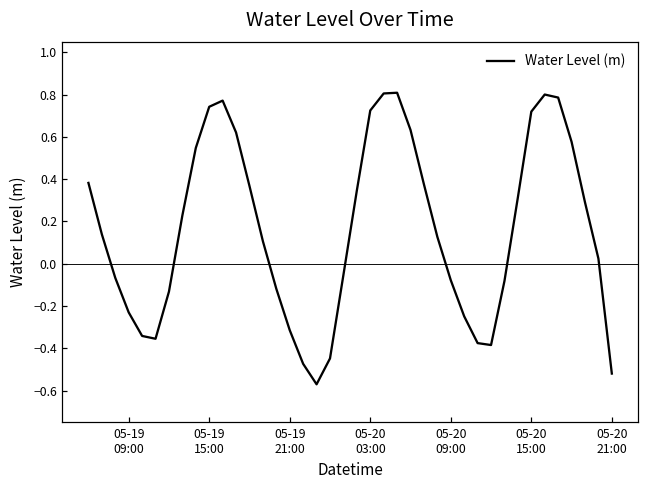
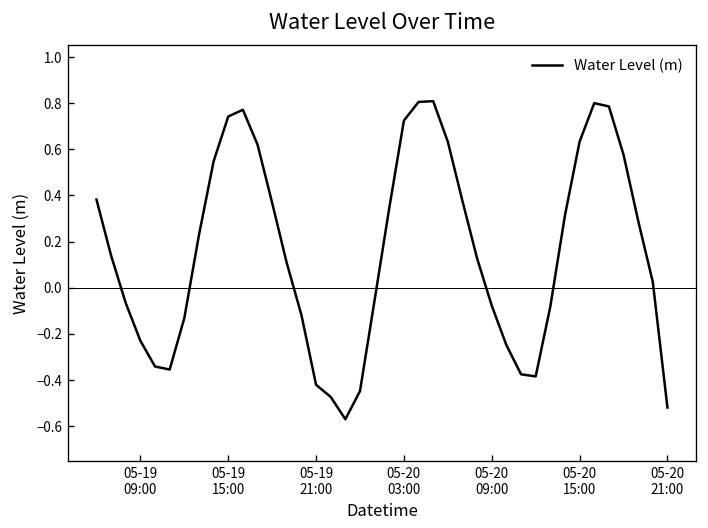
  {
    "05-19 09:00": -0.23,
    "05-19 15:00": 0.74,
-   "05-19 21:00": -0.31,
+   "05-19 21:00": -0.42,
    "05-20 03:00": 0.72,
    "05-20 09:00": -0.08,
-   "05-20 15:00": 0.72,
+   "05-20 15:00": 0.63,
    "05-20 21:00": -0.52
  }
